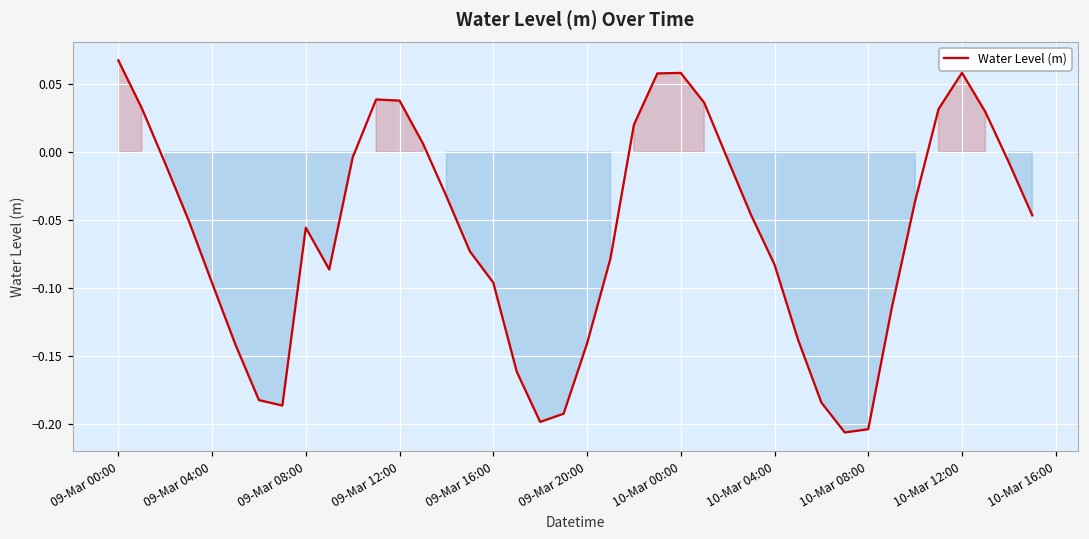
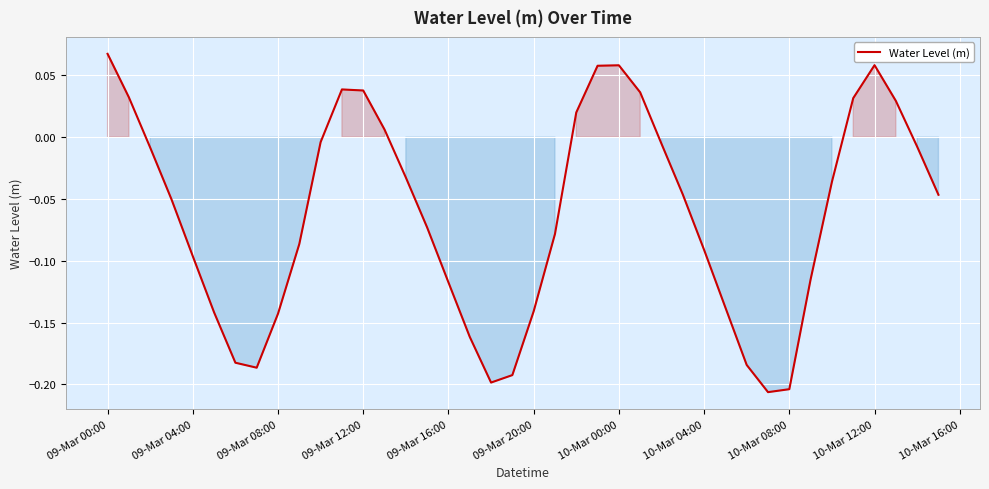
  {
    "09-Mar 00:00": 0.067,
    "09-Mar 04:00": -0.096,
-   "09-Mar 08:00": -0.056,
+   "09-Mar 08:00": -0.143,
    "09-Mar 12:00": 0.038,
-   "09-Mar 16:00": -0.096,
+   "09-Mar 16:00": -0.117,
    "09-Mar 20:00": -0.141,
    "10-Mar 00:00": 0.058,
-   "10-Mar 04:00": -0.083,
+   "10-Mar 04:00": -0.091,
    "10-Mar 08:00": -0.204,
    "10-Mar 12:00": 0.058
  }
